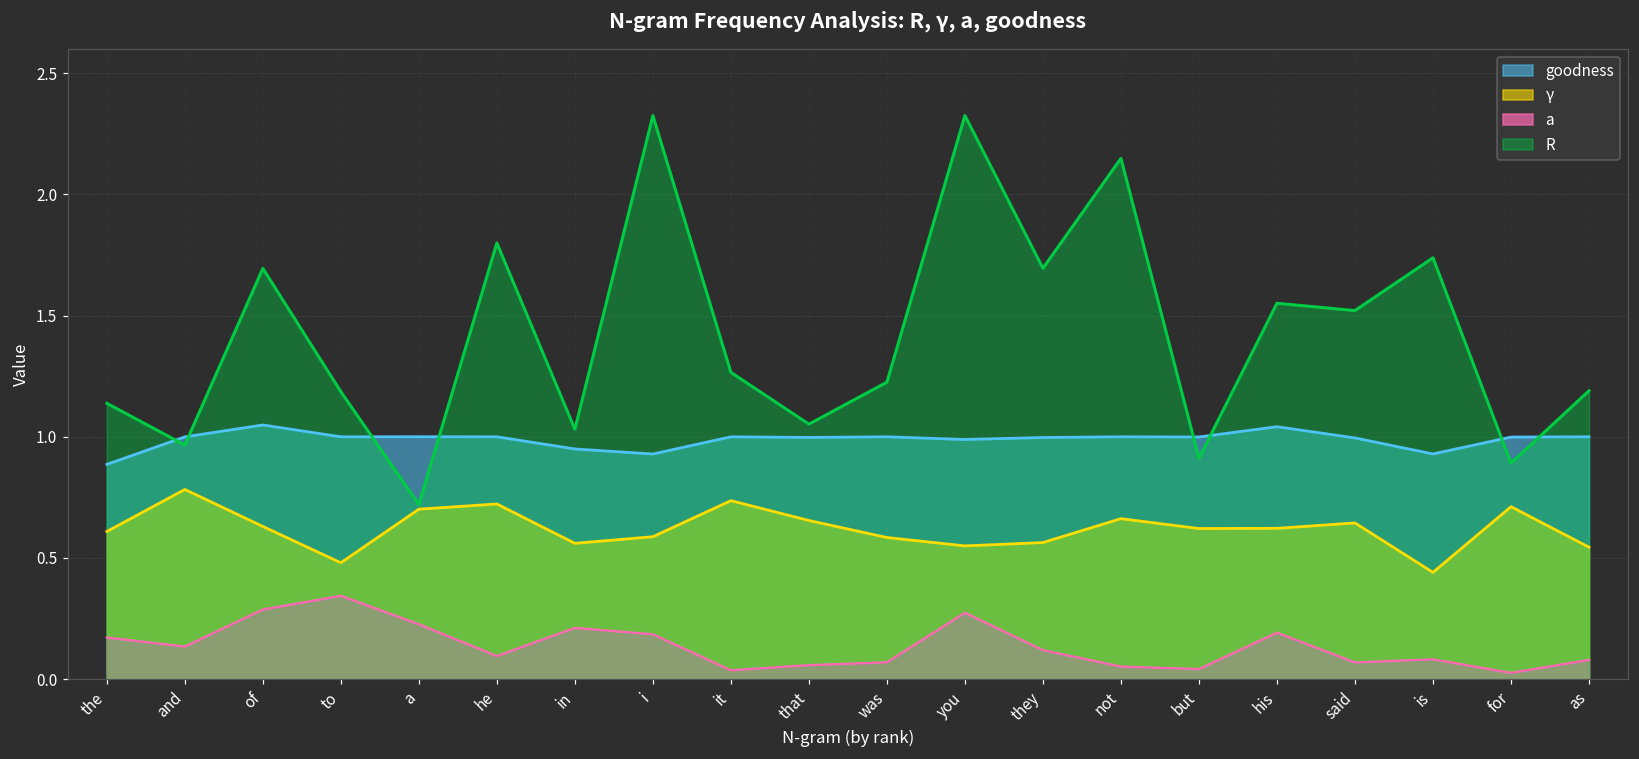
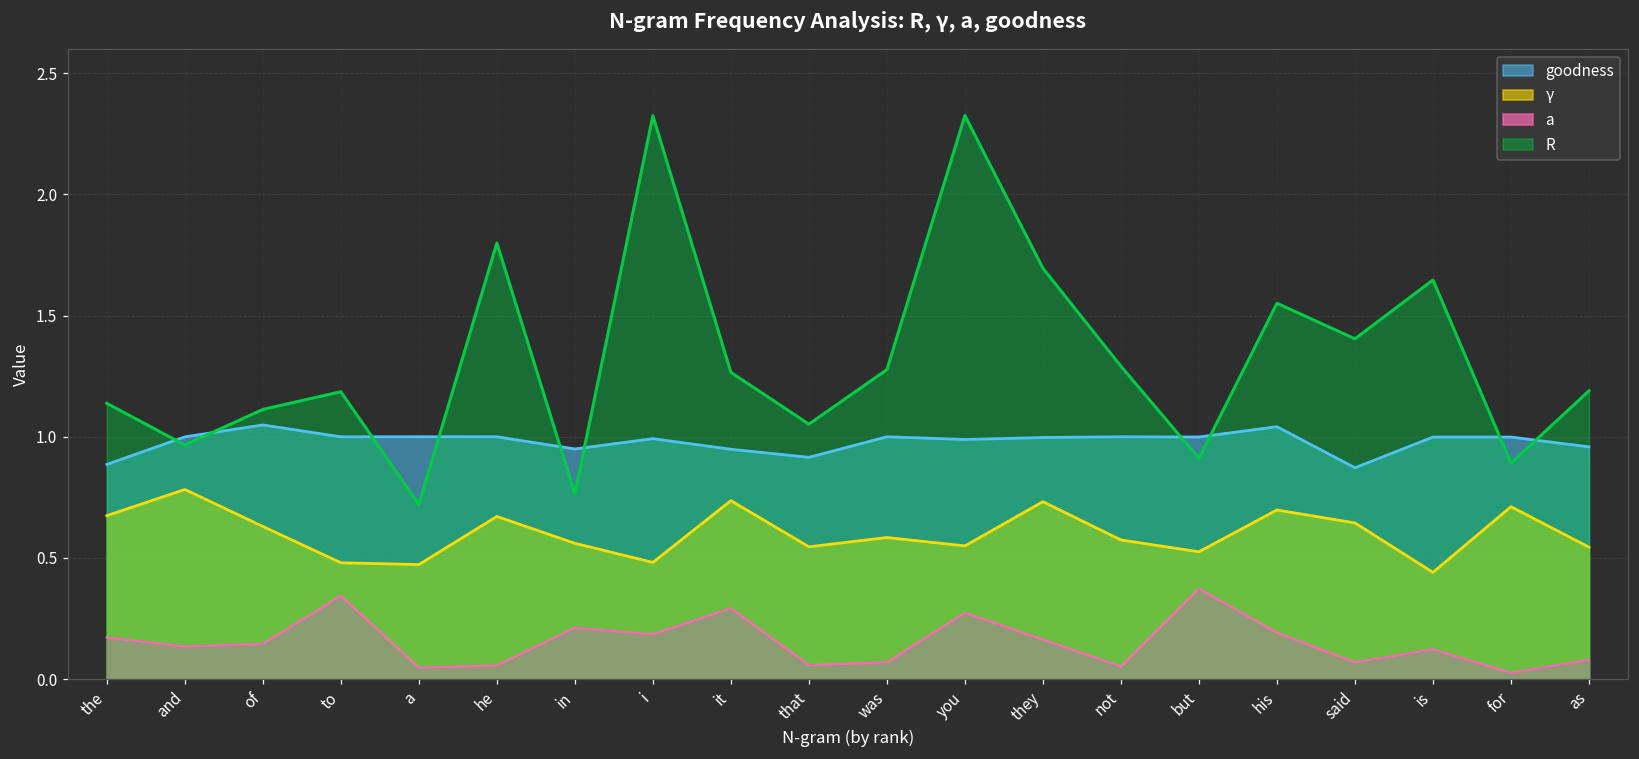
  {
    "goodness": {
      "the": 0.89,
      "and": 1.00,
      "of": 1.05,
      "to": 1.00,
      "a": 1.00,
      "he": 1.00,
      "in": 0.95,
-     "i": 0.93,
-     "it": 1.00,
-     "that": 1.00,
+     "i": 0.99,
+     "it": 0.95,
+     "that": 0.92,
      "was": 1.00,
      "you": 0.99,
      "they": 1.00,
      "not": 1.00,
      "but": 1.00,
      "his": 1.04,
-     "said": 1.00,
-     "is": 0.93,
+     "said": 0.87,
+     "is": 1.00,
      "for": 1.00,
-     "as": 1.00
+     "as": 0.96
    },
    "γ": {
-     "the": 0.61,
+     "the": 0.67,
      "and": 0.78,
      "of": 0.63,
      "to": 0.48,
-     "a": 0.70,
-     "he": 0.72,
+     "a": 0.47,
+     "he": 0.67,
      "in": 0.56,
-     "i": 0.59,
+     "i": 0.48,
      "it": 0.74,
-     "that": 0.65,
+     "that": 0.55,
      "was": 0.58,
      "you": 0.55,
-     "they": 0.56,
-     "not": 0.66,
-     "but": 0.62,
-     "his": 0.62,
+     "they": 0.73,
+     "not": 0.57,
+     "but": 0.53,
+     "his": 0.70,
      "said": 0.64,
      "is": 0.44,
      "for": 0.71,
      "as": 0.54
    },
    "a": {
      "the": 0.17,
      "and": 0.13,
-     "of": 0.29,
+     "of": 0.14,
      "to": 0.34,
-     "a": 0.23,
-     "he": 0.10,
+     "a": 0.05,
+     "he": 0.06,
      "in": 0.21,
      "i": 0.18,
-     "it": 0.04,
+     "it": 0.29,
      "that": 0.06,
      "was": 0.07,
      "you": 0.27,
-     "they": 0.12,
+     "they": 0.16,
      "not": 0.05,
-     "but": 0.04,
+     "but": 0.37,
      "his": 0.19,
      "said": 0.07,
-     "is": 0.08,
+     "is": 0.12,
      "for": 0.03,
      "as": 0.08
    },
    "R": {
      "the": 1.14,
      "and": 0.97,
-     "of": 1.69,
+     "of": 1.11,
      "to": 1.19,
      "a": 0.72,
      "he": 1.80,
-     "in": 1.03,
+     "in": 0.76,
      "i": 2.32,
      "it": 1.27,
      "that": 1.05,
-     "was": 1.22,
+     "was": 1.28,
      "you": 2.32,
      "they": 1.69,
-     "not": 2.15,
+     "not": 1.29,
      "but": 0.91,
      "his": 1.55,
-     "said": 1.52,
-     "is": 1.74,
+     "said": 1.40,
+     "is": 1.65,
      "for": 0.89,
      "as": 1.19
    }
  }
